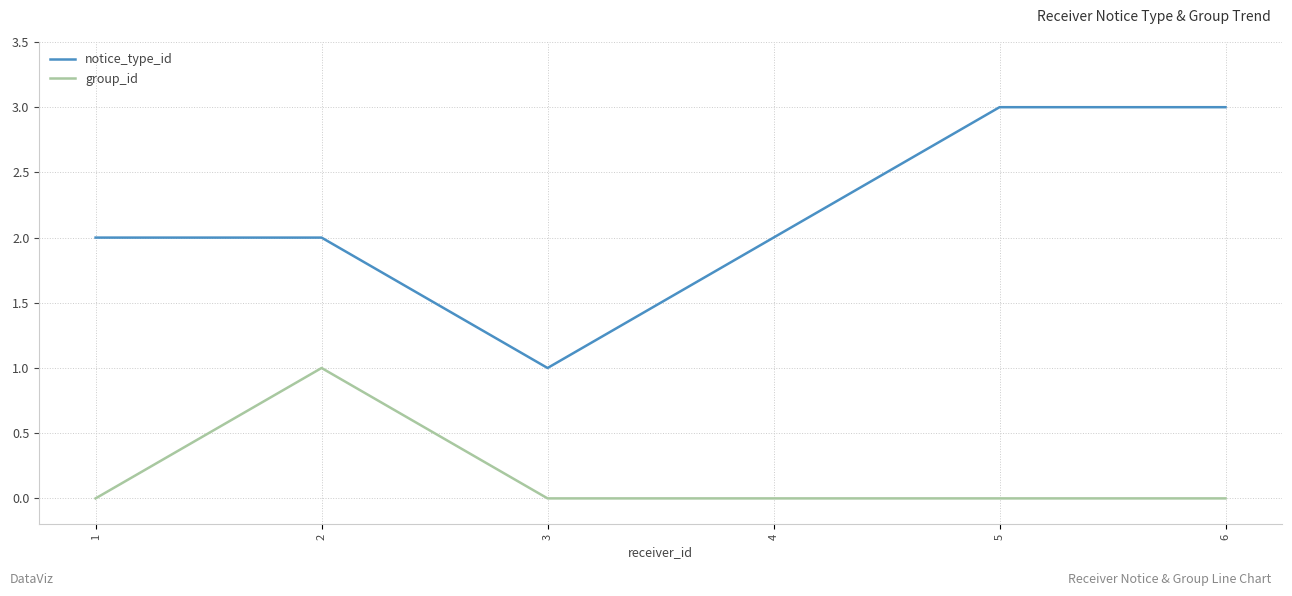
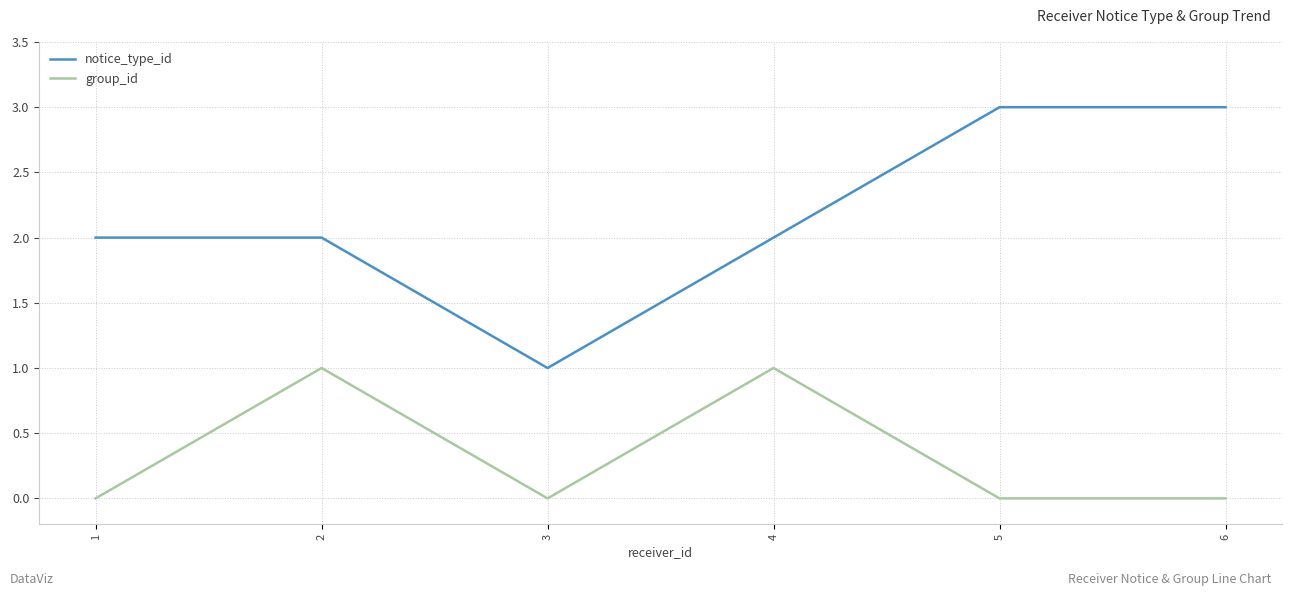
  {
    "notice_type_id": {
      "1": 2,
      "2": 2,
      "3": 1,
      "4": 2,
      "5": 3,
      "6": 3
    },
    "group_id": {
      "1": 0,
      "2": 1,
      "3": 0,
-     "4": 0,
+     "4": 1,
      "5": 0,
      "6": 0
    }
  }
